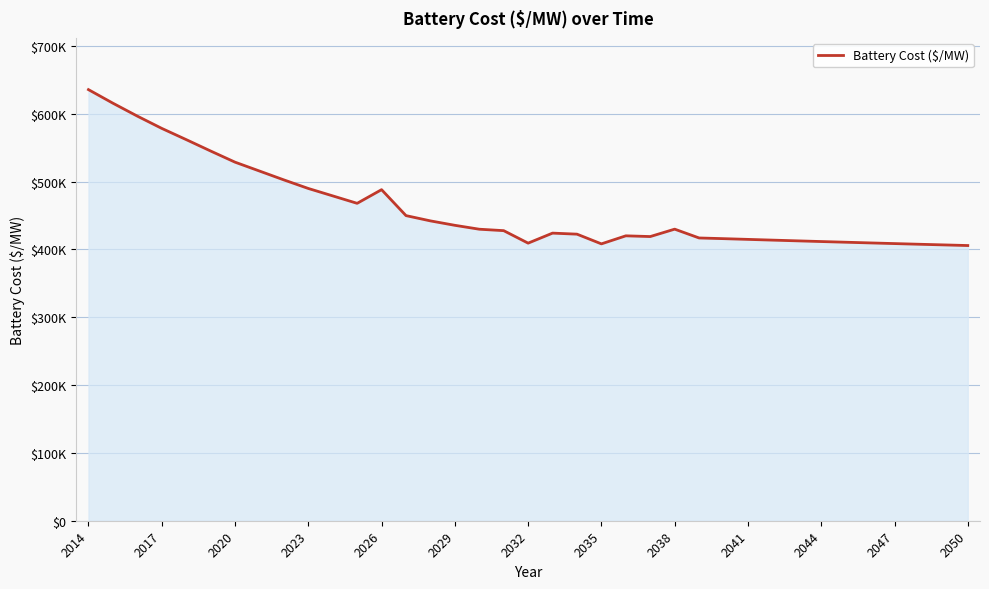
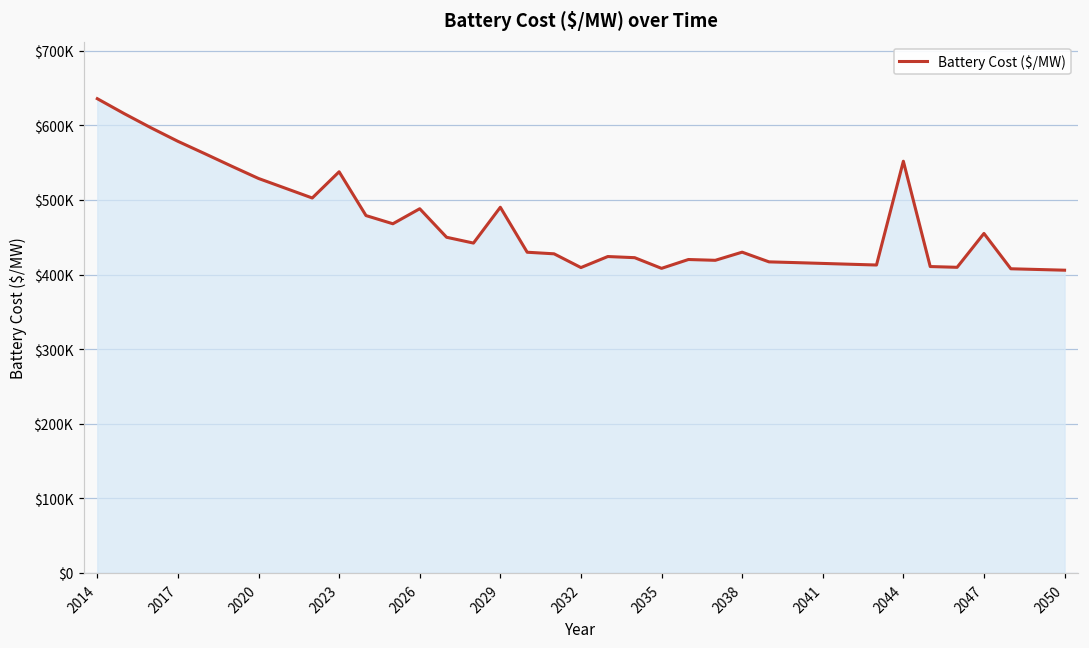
  {
    "2014": "$640000",
    "2017": "$580000",
    "2020": "$530000",
-   "2023": "$490000",
+   "2023": "$540000",
    "2026": "$490000",
-   "2029": "$440000",
+   "2029": "$490000",
    "2032": "$410000",
    "2035": "$410000",
    "2038": "$430000",
    "2041": "$410000",
-   "2044": "$410000",
-   "2047": "$410000",
+   "2044": "$550000",
+   "2047": "$460000",
    "2050": "$410000"
  }
